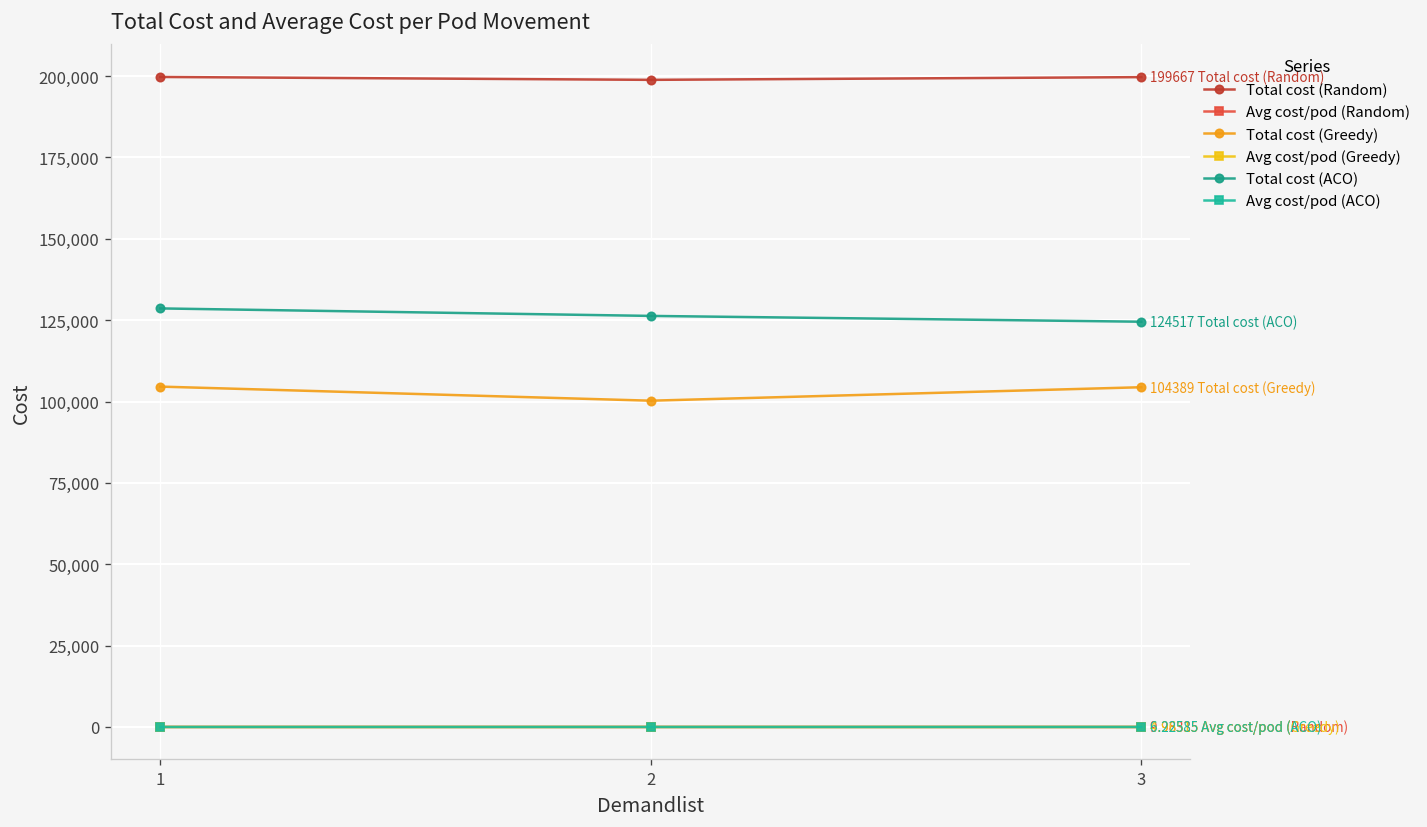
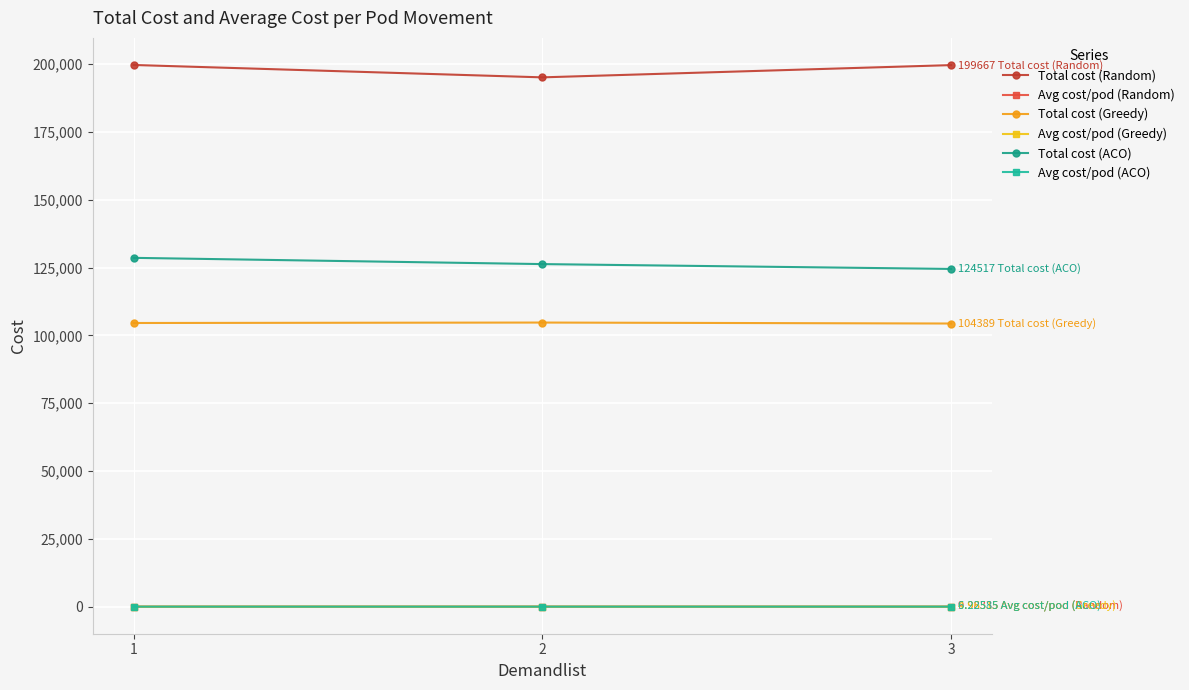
  {
    "Total cost (Random)": {
      "1": "200,000",
-     "2": "199,000"
+     "2": "195,000"
    },
    "Total cost (Greedy)": {
      "1": "105,000",
-     "2": "100,000"
+     "2": "105,000"
    }
  }
